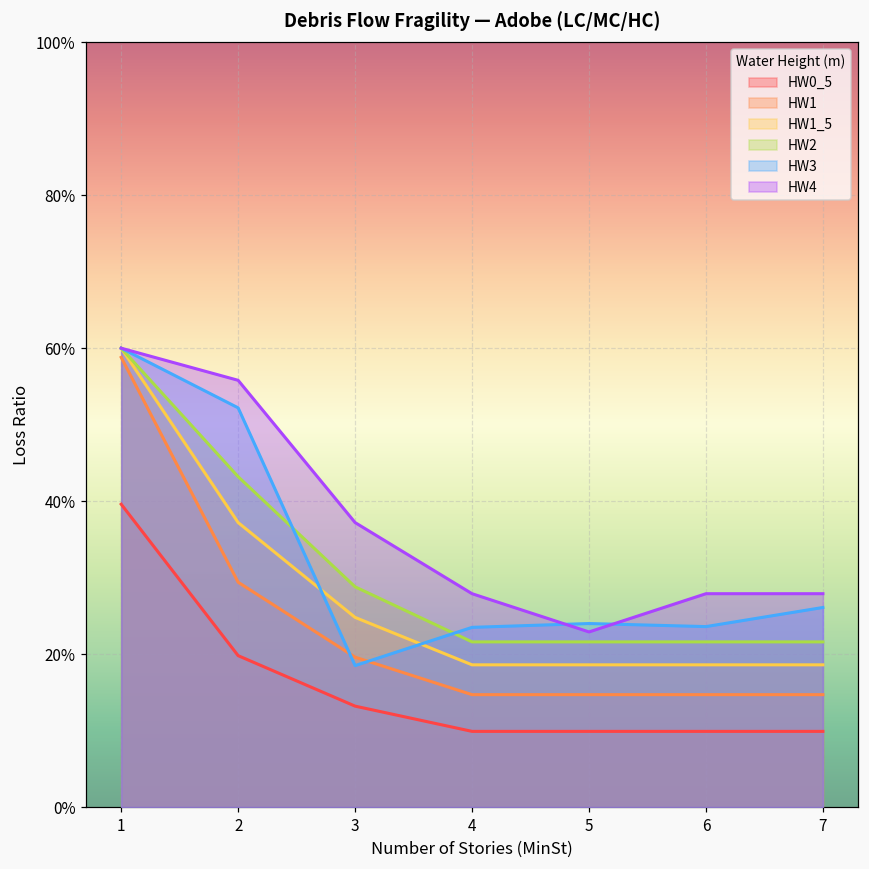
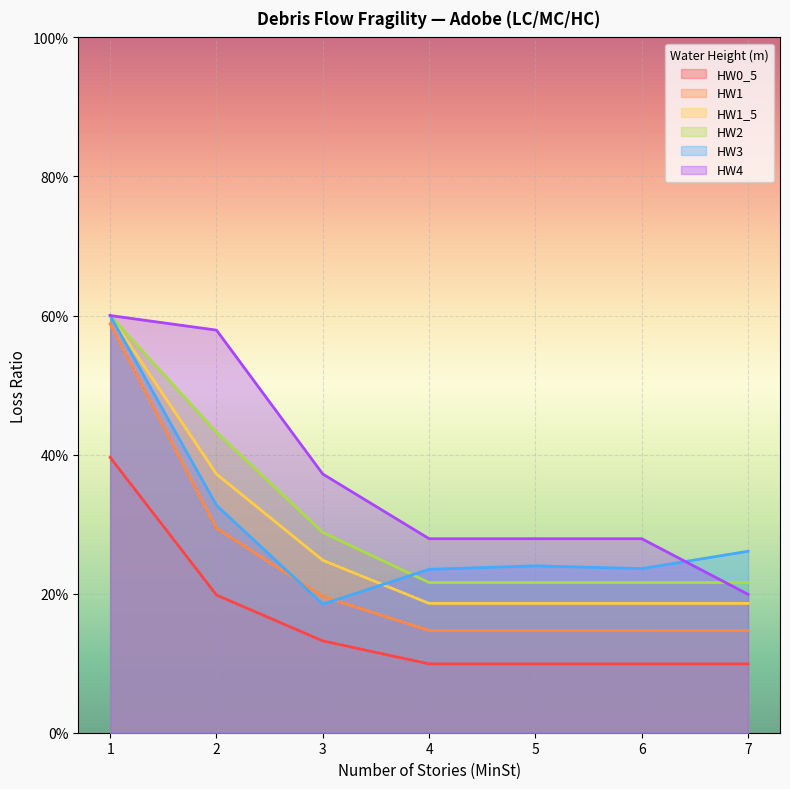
  {
    "HW3": {
-     "2": "52%",
+     "2": "33%",
      "3": "19%",
      "4": "24%",
      "5": "24%",
      "6": "24%",
      "7": "26%"
    },
    "HW4": {
-     "2": "56%",
+     "2": "58%",
      "3": "37%",
      "4": "28%",
-     "5": "23%",
+     "5": "28%",
      "6": "28%",
-     "7": "28%"
+     "7": "20%"
    }
  }
